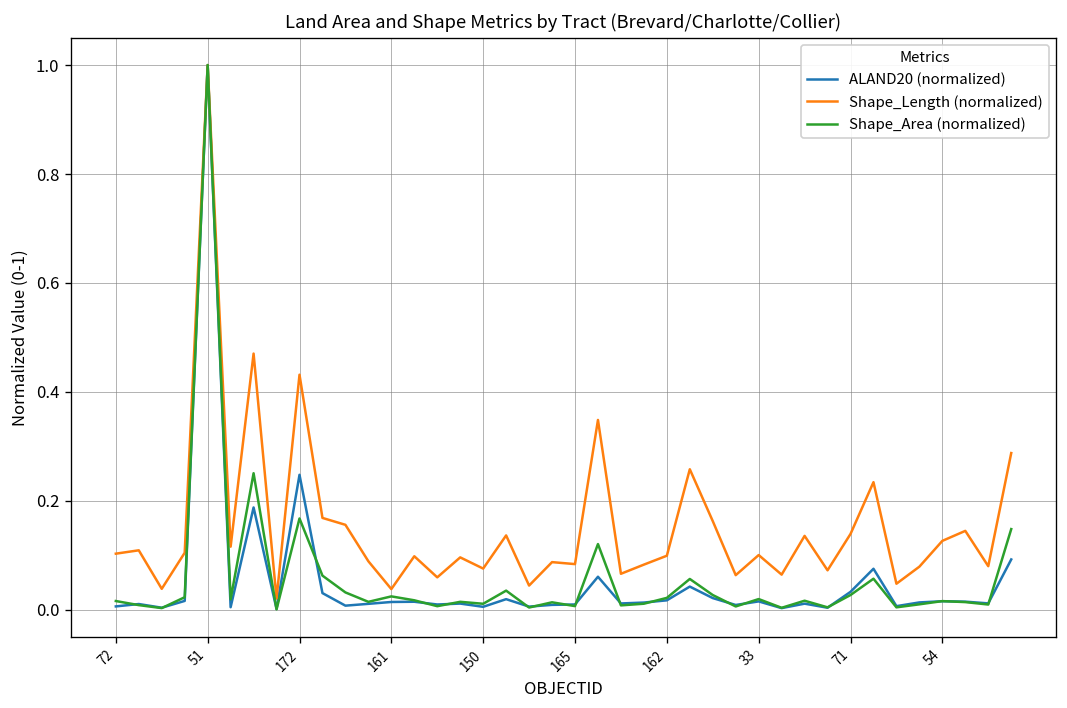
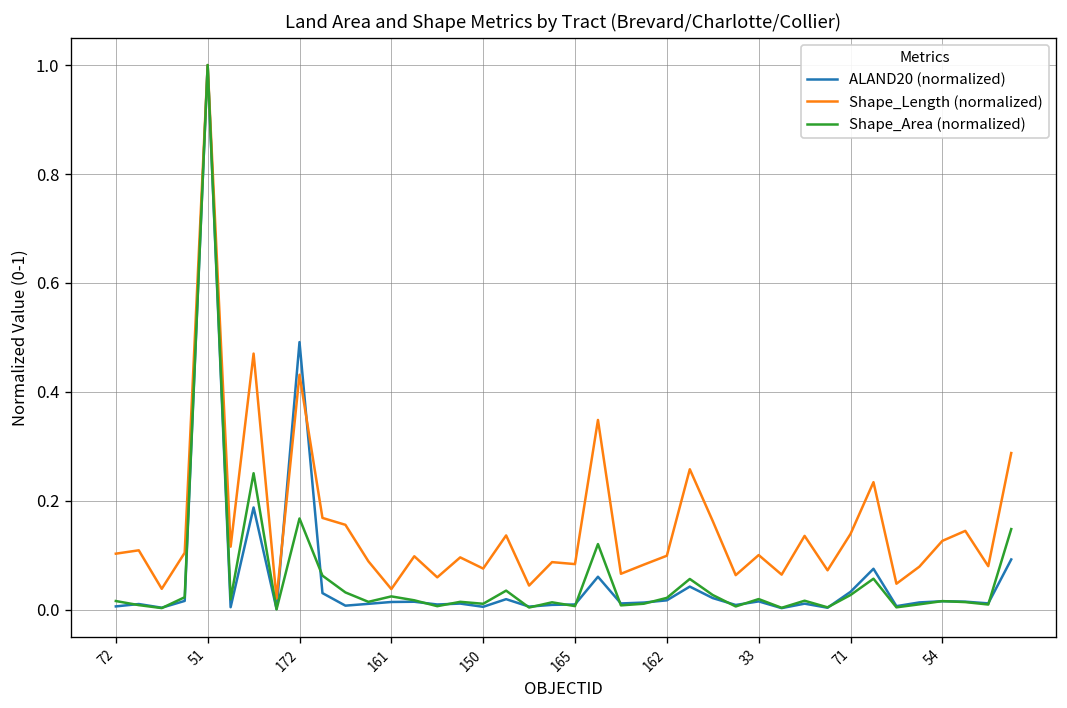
  {
    "ALAND20 (normalized)": {
      "72": 0.01,
-     "172": 0.25,
+     "172": 0.49,
      "161": 0.01,
      "150": 0.01,
      "71": 0.03
    },
    "Shape_Length (normalized)": {
      "72": 0.10,
      "172": 0.43,
      "161": 0.04,
      "150": 0.08,
      "165": 0.08,
      "162": 0.10,
      "71": 0.14,
      "54": 0.13
    },
    "Shape_Area (normalized)": {
      "72": 0.02,
      "172": 0.17,
      "161": 0.02,
      "150": 0.01,
      "71": 0.03
    }
  }
